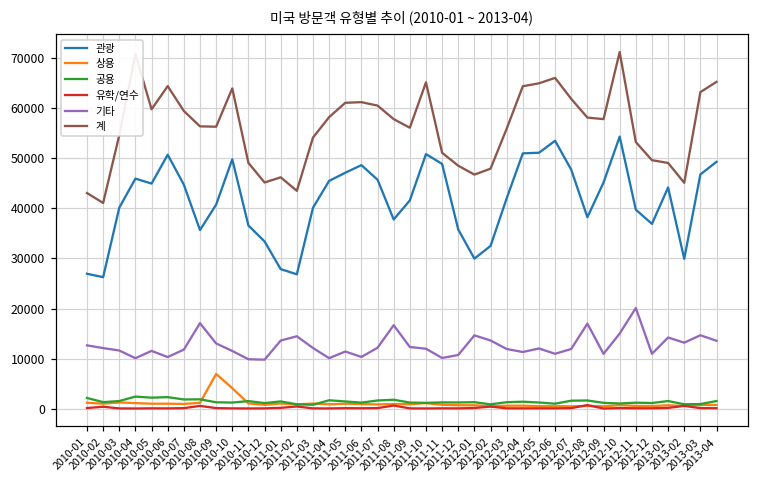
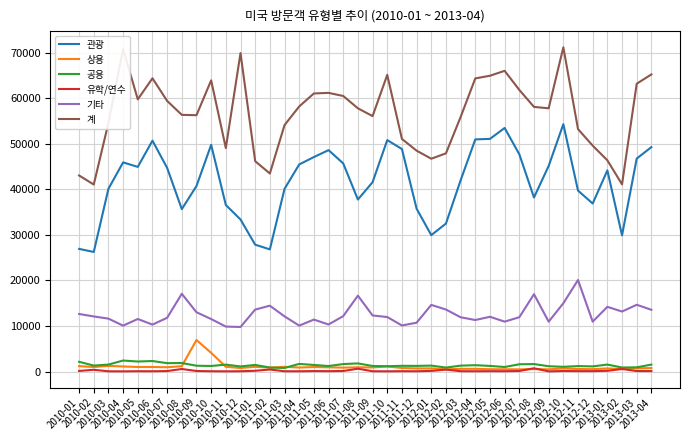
  {
    "관광": {
      "2010-01": 27000,
      "2010-02": 26000,
      "2010-03": 40000,
      "2010-04": 46000,
      "2010-05": 45000,
      "2010-06": 51000,
      "2010-07": 45000,
      "2010-08": 36000,
      "2010-09": 41000,
      "2010-10": 50000,
      "2010-11": 37000,
      "2010-12": 33000,
      "2011-01": 28000,
      "2011-02": 27000,
      "2011-03": 40000,
      "2011-04": 45000,
      "2011-05": 47000,
      "2011-06": 49000,
      "2011-07": 46000,
      "2011-08": 38000,
      "2011-09": 42000,
      "2011-10": 51000,
      "2011-11": 49000,
      "2011-12": 36000,
      "2012-01": 30000,
      "2012-02": 33000,
      "2012-03": 42000,
      "2012-04": 51000,
      "2012-05": 51000,
      "2012-06": 53000,
      "2012-07": 48000,
      "2012-08": 38000,
      "2012-09": 45000,
      "2012-10": 54000,
      "2012-11": 40000,
      "2012-12": 37000,
      "2013-01": 44000,
      "2013-02": 30000,
      "2013-03": 47000,
      "2013-04": 49000
    },
    "상용": {
      "2010-01": 1000,
      "2010-04": 1000,
      "2010-05": 1000,
      "2010-06": 1000,
      "2010-07": 1000,
      "2010-08": 1000,
      "2010-09": 7000,
      "2010-10": 4000,
      "2011-04": 1000,
      "2011-07": 1000,
      "2013-04": 1000
    },
    "공용": {
      "2010-01": 2000,
      "2010-04": 2000,
      "2010-05": 2000,
      "2010-06": 2000,
      "2010-07": 2000,
      "2010-08": 2000,
      "2010-09": 1000,
      "2010-10": 1000,
      "2011-04": 2000,
      "2011-07": 2000,
      "2011-08": 2000,
      "2012-01": 1000,
      "2012-03": 1000,
      "2012-04": 1000,
      "2012-05": 1000,
      "2012-07": 2000,
      "2012-08": 2000,
      "2012-09": 1000,
      "2012-11": 1000,
      "2012-12": 1000,
      "2013-01": 2000,
      "2013-04": 2000
    },
    "유학/연수": {
      "2010-01": 0,
      "2010-02": 0,
      "2010-03": 0,
      "2010-04": 0,
      "2010-05": 0,
      "2010-06": 0,
      "2010-07": 0,
      "2010-08": 1000,
      "2010-09": 0,
      "2010-10": 0,
      "2010-11": 0,
      "2010-12": 0,
      "2011-01": 0,
      "2011-03": 0,
      "2011-04": 0,
      "2011-05": 0,
      "2011-06": 0,
      "2011-07": 0,
      "2011-09": 0,
      "2011-10": 0,
      "2011-11": 0,
      "2011-12": 0,
      "2012-10": 0,
      "2013-03": 0,
      "2013-04": 0
    },
    "기타": {
      "2010-01": 13000,
      "2010-02": 12000,
      "2010-03": 12000,
      "2010-04": 10000,
      "2010-05": 12000,
      "2010-06": 10000,
      "2010-07": 12000,
      "2010-08": 17000,
      "2010-09": 13000,
      "2010-10": 12000,
      "2010-11": 10000,
      "2010-12": 10000,
      "2011-01": 14000,
      "2011-02": 14000,
      "2011-03": 12000,
      "2011-04": 10000,
      "2011-05": 11000,
      "2011-06": 10000,
      "2011-07": 12000,
      "2011-08": 17000,
      "2011-09": 12000,
      "2011-10": 12000,
      "2011-11": 10000,
      "2011-12": 11000,
      "2012-01": 15000,
      "2012-02": 14000,
      "2012-03": 12000,
      "2012-04": 11000,
      "2012-05": 12000,
      "2012-06": 11000,
      "2012-07": 12000,
      "2012-08": 17000,
      "2012-09": 11000,
      "2012-10": 15000,
      "2012-11": 20000,
      "2012-12": 11000,
      "2013-01": 14000,
      "2013-02": 13000,
      "2013-03": 15000,
      "2013-04": 14000
    },
    "계": {
      "2010-01": 43000,
      "2010-02": 41000,
      "2010-05": 60000,
      "2010-06": 64000,
      "2010-07": 59000,
      "2010-08": 56000,
      "2010-09": 56000,
      "2010-10": 64000,
      "2010-11": 49000,
-     "2010-12": 45000,
+     "2010-12": 70000,
      "2011-01": 46000,
      "2011-02": 44000,
      "2011-03": 54000,
      "2011-04": 58000,
      "2011-05": 61000,
      "2011-06": 61000,
      "2011-07": 61000,
      "2011-08": 58000,
      "2011-09": 56000,
      "2011-10": 65000,
      "2011-11": 51000,
      "2011-12": 49000,
      "2012-01": 47000,
      "2012-02": 48000,
      "2012-03": 56000,
      "2012-04": 64000,
      "2012-05": 65000,
      "2012-06": 66000,
      "2012-07": 62000,
      "2012-08": 58000,
      "2012-09": 58000,
      "2012-10": 71000,
      "2012-11": 53000,
      "2012-12": 50000,
-     "2013-01": 49000,
-     "2013-02": 45000,
+     "2013-01": 46000,
+     "2013-02": 41000,
      "2013-03": 63000,
      "2013-04": 65000
    }
  }
